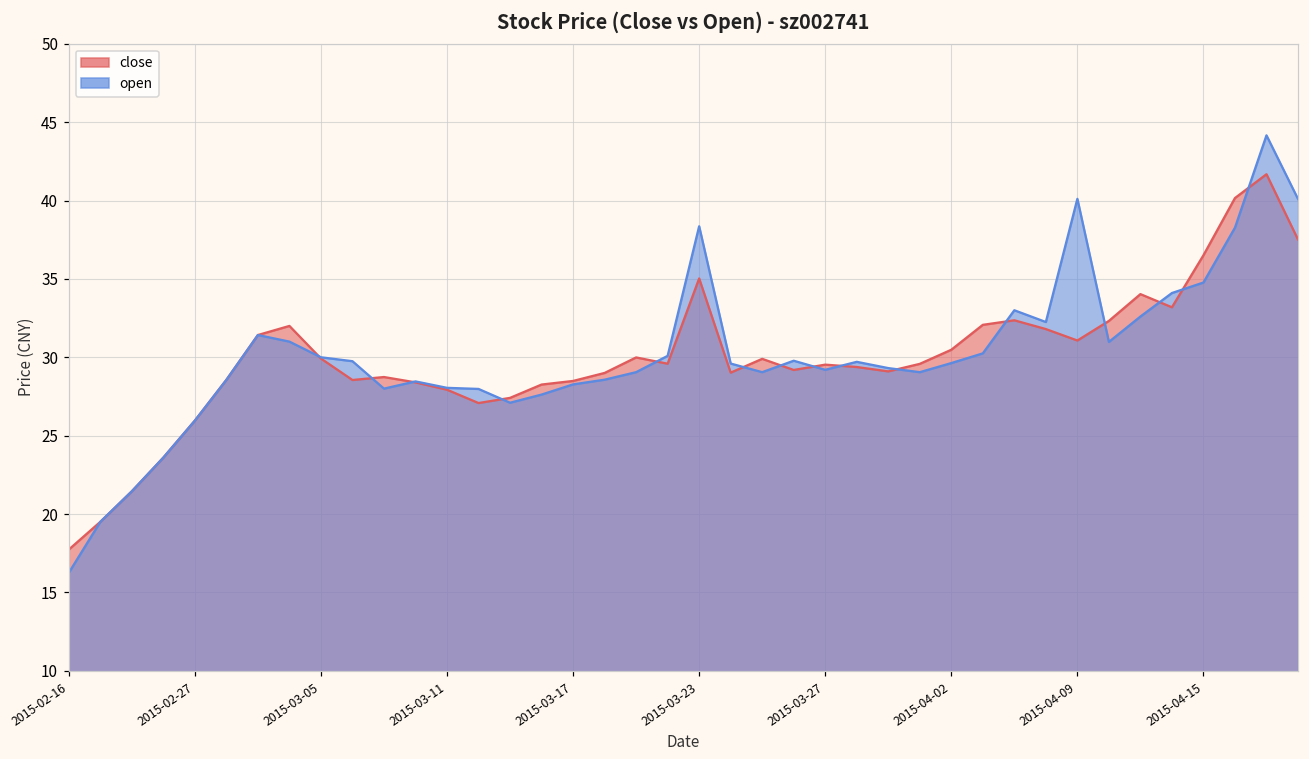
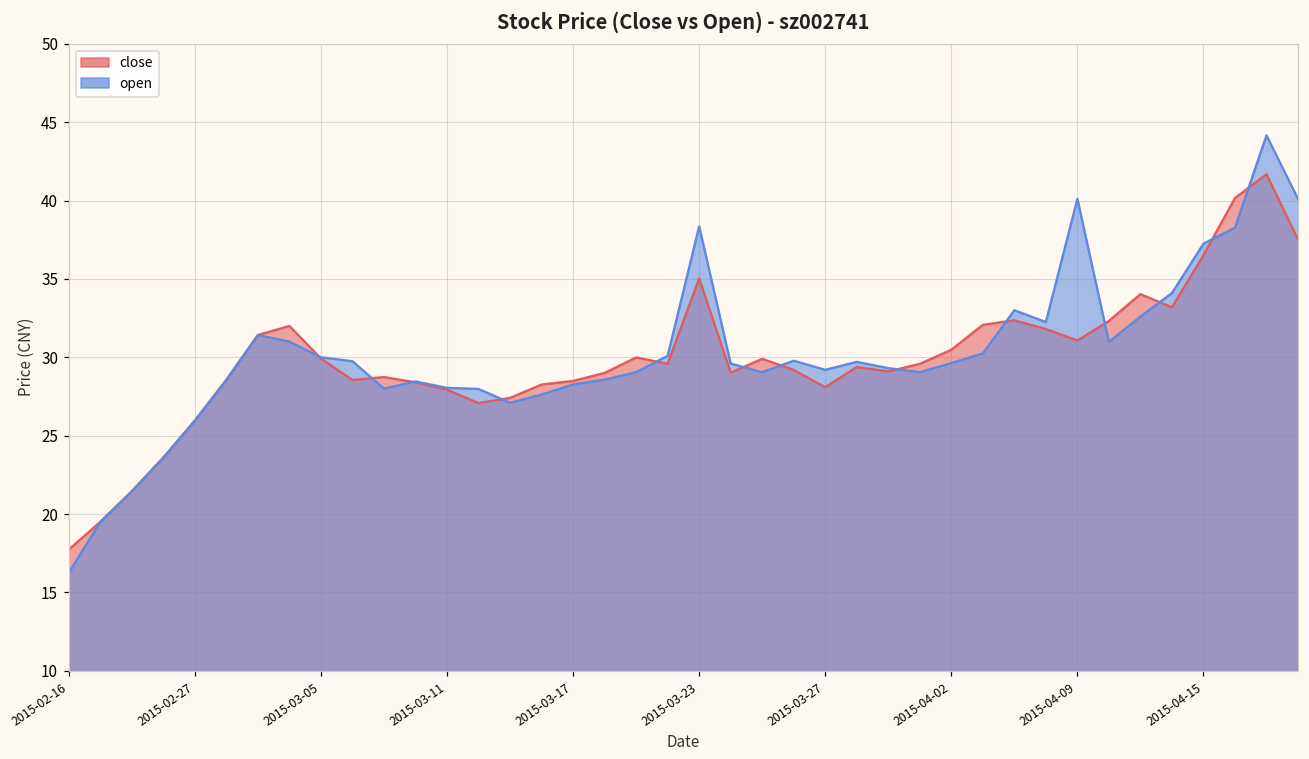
  {
    "close": {
      "2015-02-16": 17.7,
      "2015-03-17": 28.5,
      "2015-03-23": 35.0,
-     "2015-03-27": 29.5,
+     "2015-03-27": 28.1,
      "2015-04-02": 30.5,
      "2015-04-09": 31.1,
      "2015-04-15": 36.5
    },
    "open": {
      "2015-02-16": 16.3,
      "2015-03-17": 28.3,
      "2015-03-23": 38.4,
      "2015-03-27": 29.2,
      "2015-04-02": 29.6,
      "2015-04-09": 40.1,
-     "2015-04-15": 34.8
+     "2015-04-15": 37.3
    }
  }
